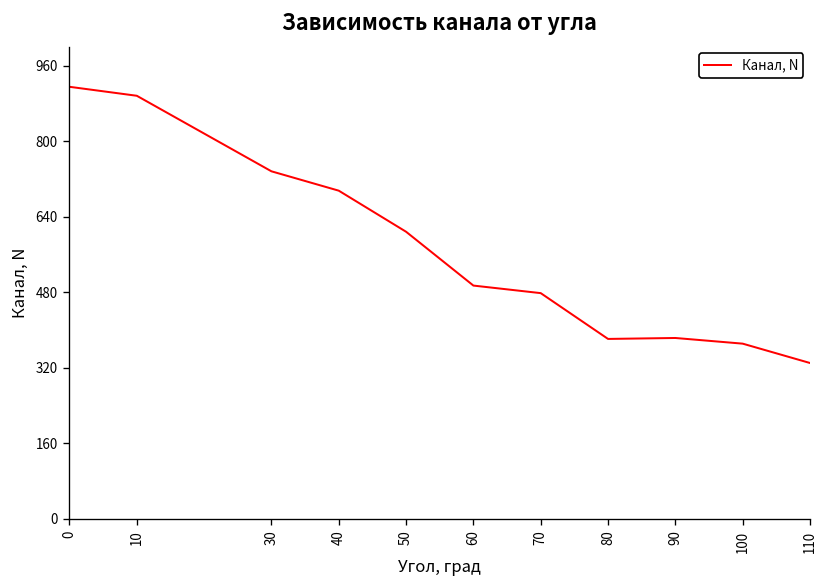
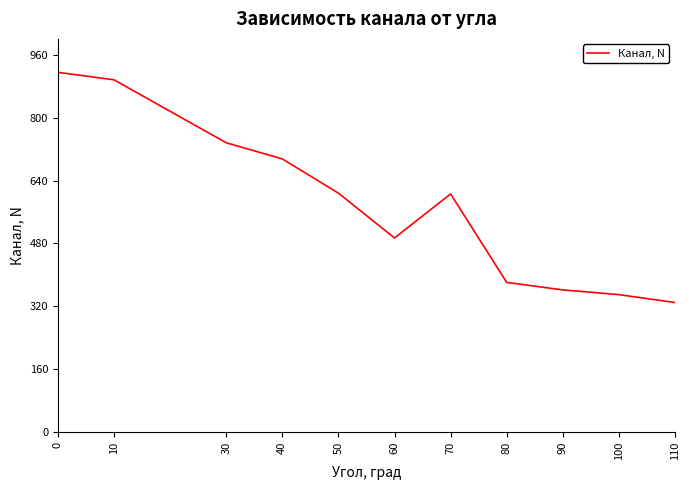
  {
    "0": 920,
    "10": 900,
    "30": 740,
    "40": 700,
    "50": 610,
    "60": 490,
-   "70": 480,
+   "70": 610,
    "80": 380,
-   "90": 380,
-   "100": 370,
+   "90": 360,
+   "100": 350,
    "110": 330
  }
